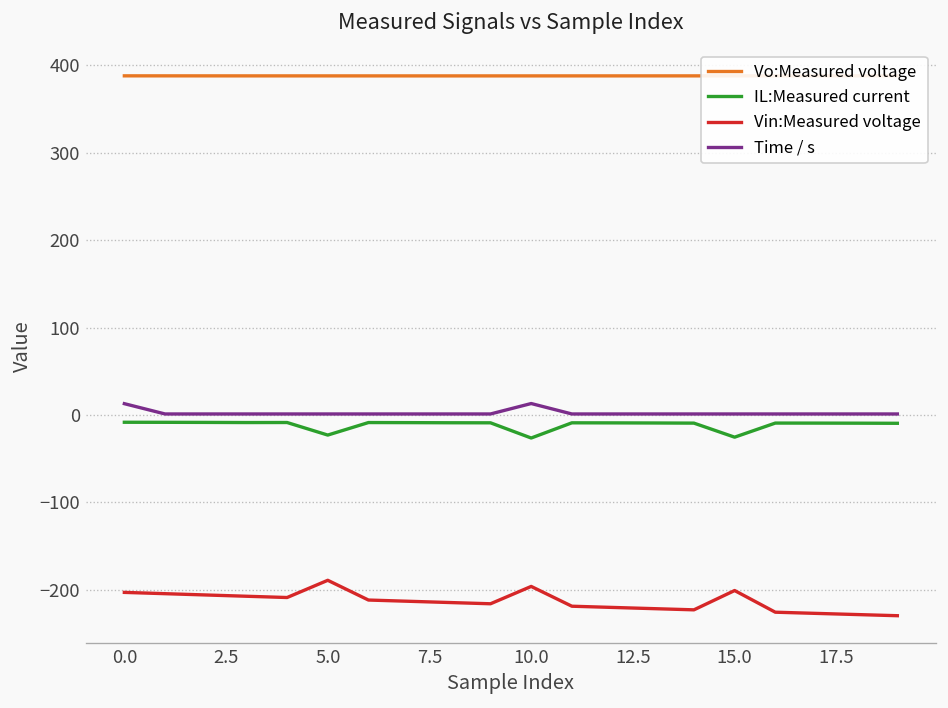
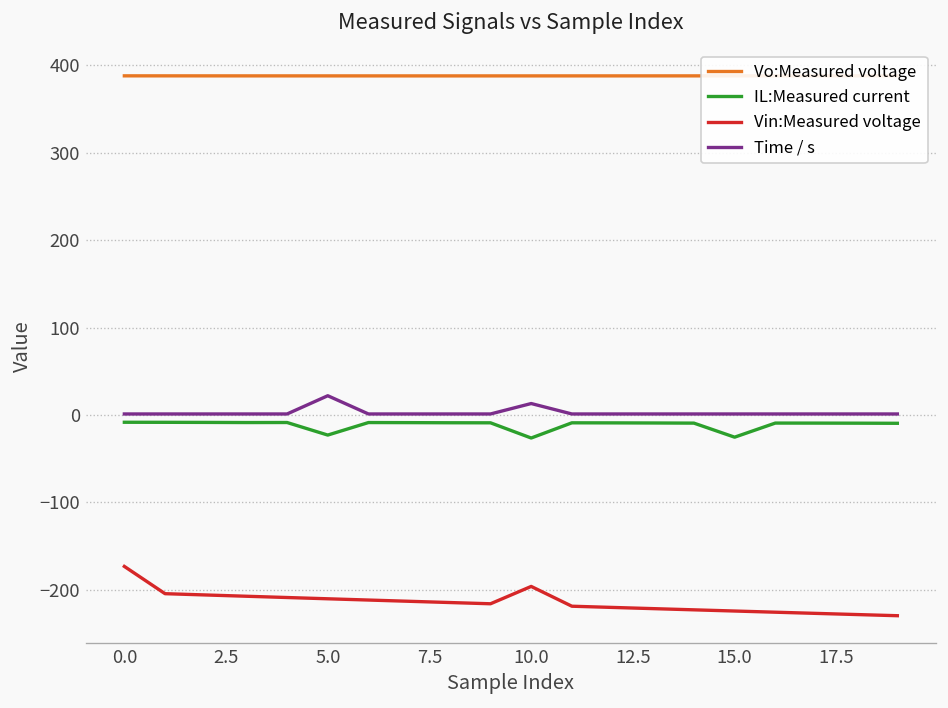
  {
    "Vo:Measured voltage": {
      "0.0": 390,
      "5.0": 390,
      "10.0": 390
    },
    "IL:Measured current": {
      "0.0": -10,
      "5.0": -20,
      "10.0": -30,
      "15.0": -30
    },
    "Vin:Measured voltage": {
-     "0.0": -200,
-     "5.0": -190,
+     "0.0": -170,
+     "5.0": -210,
      "10.0": -200,
-     "15.0": -200
+     "15.0": -220
    },
    "Time / s": {
-     "0.0": 10,
-     "5.0": 0,
+     "0.0": 0,
+     "5.0": 20,
      "10.0": 10,
      "15.0": 0
    }
  }
